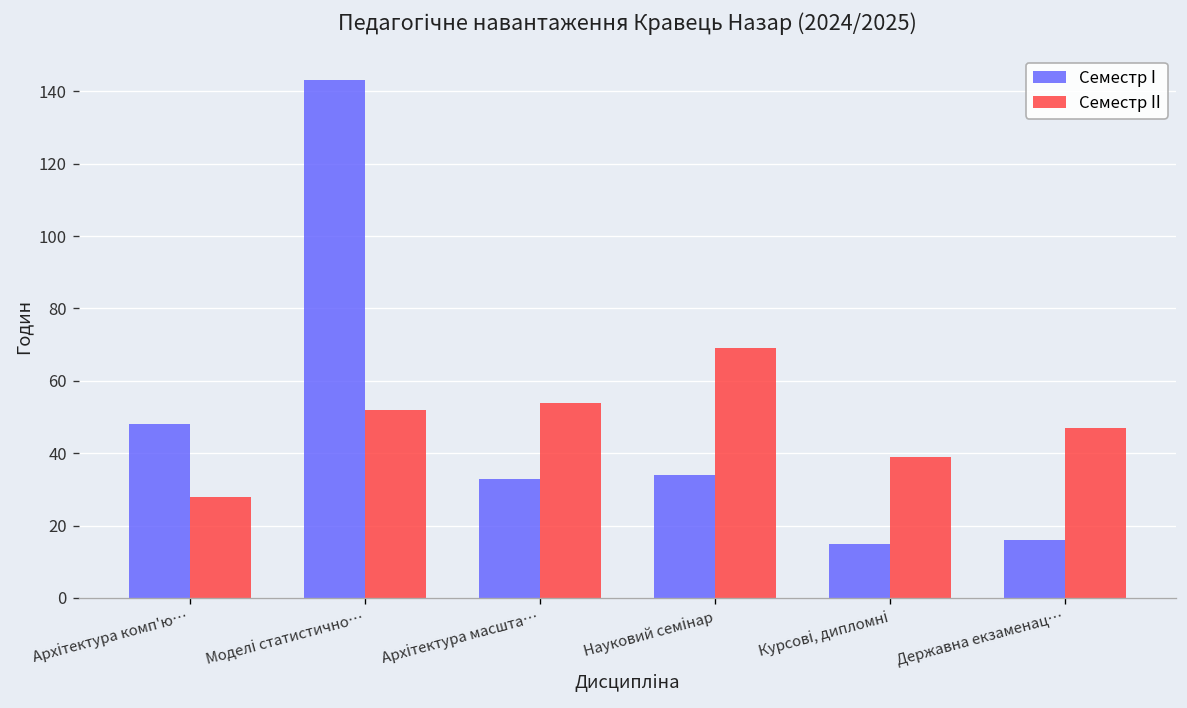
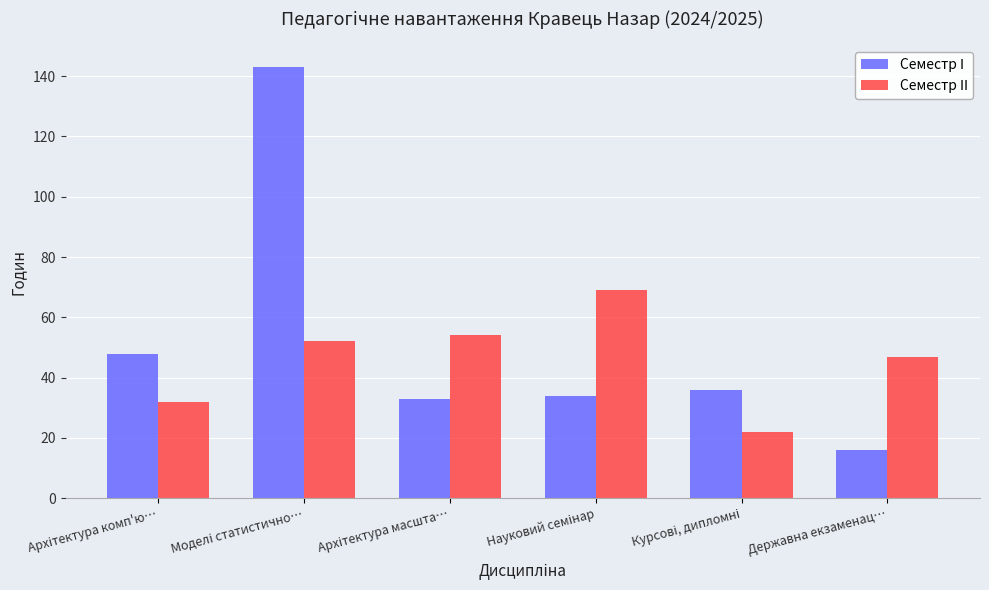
  {
    "Семестр І": {
      "Архітектура комп'ю…": 48,
      "Моделі статистично…": 143,
      "Архітектура масшта…": 33,
      "Науковий семінар": 34,
-     "Курсові, дипломні": 15,
+     "Курсові, дипломні": 36,
      "Державна екзаменац…": 16
    },
    "Семестр ІІ": {
-     "Архітектура комп'ю…": 28,
+     "Архітектура комп'ю…": 32,
      "Моделі статистично…": 52,
      "Архітектура масшта…": 54,
      "Науковий семінар": 69,
-     "Курсові, дипломні": 39,
+     "Курсові, дипломні": 22,
      "Державна екзаменац…": 47
    }
  }
